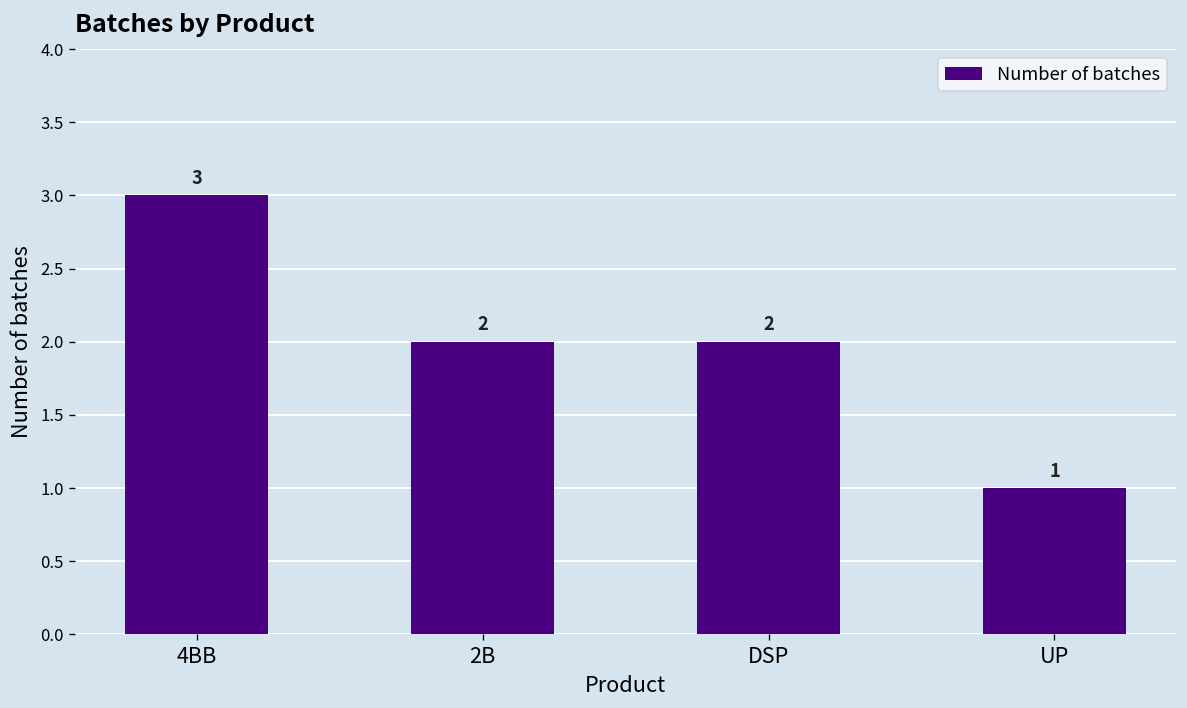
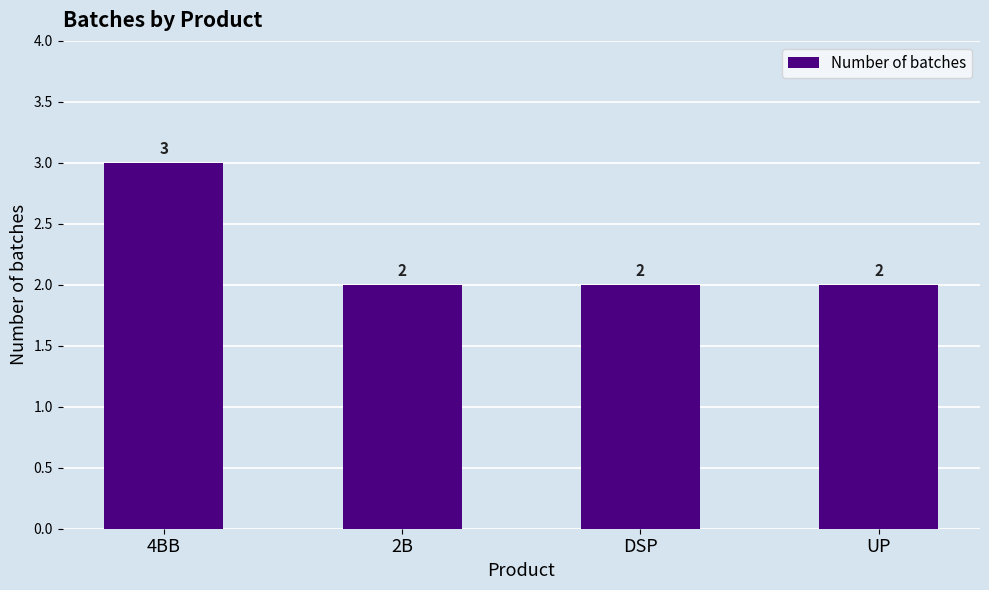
  {
    "4BB": 3,
    "2B": 2,
    "DSP": 2,
-   "UP": 1
+   "UP": 2
  }
